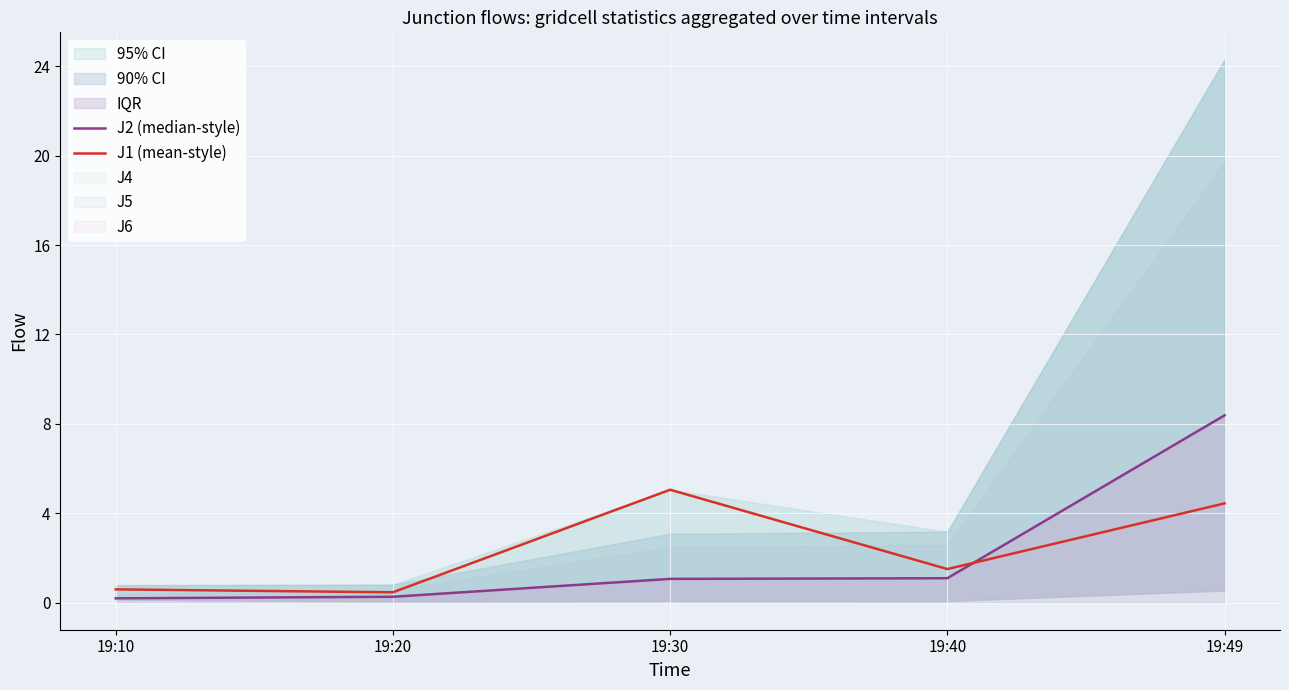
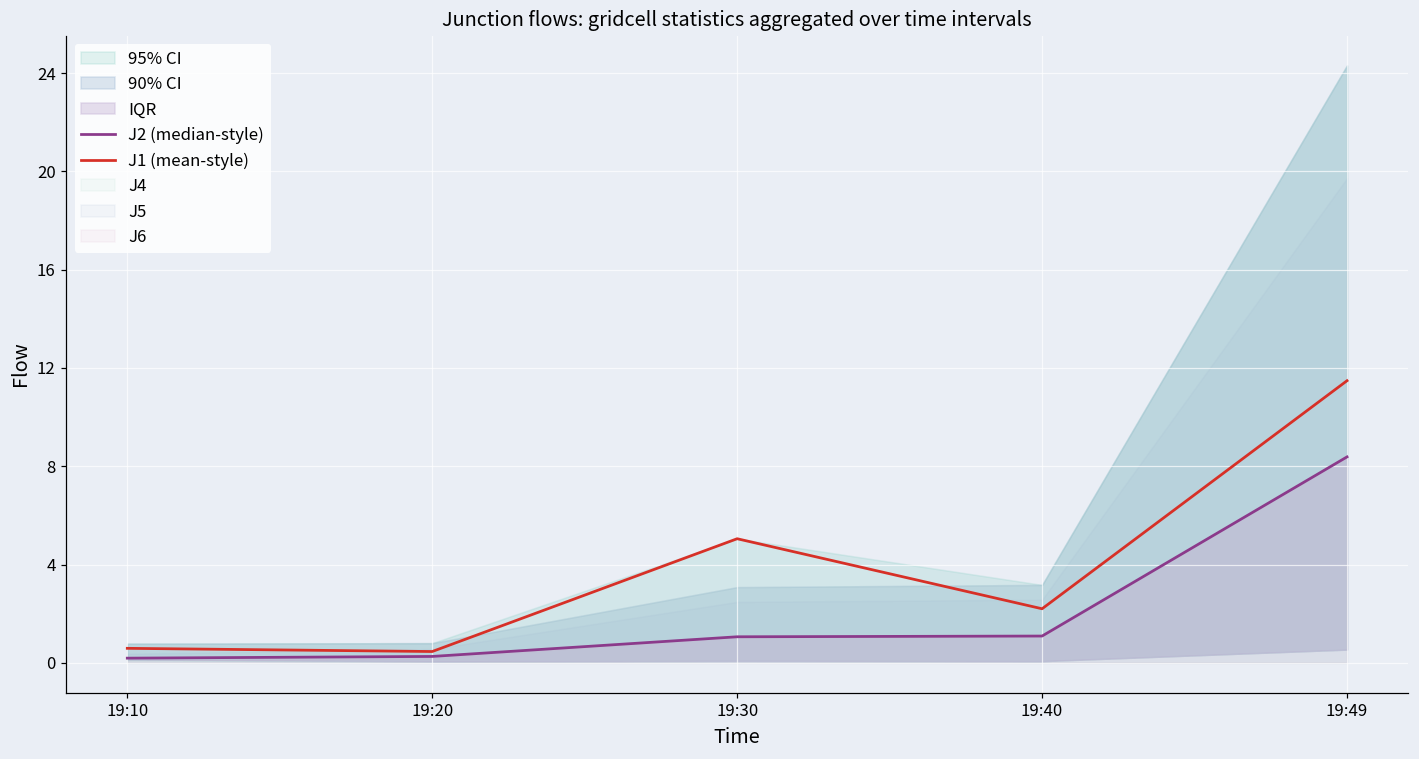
  {
    "J1 (mean-style)": {
      "19:10": 0.6,
-     "19:40": 1.5,
-     "19:49": 4.4
+     "19:40": 2.2,
+     "19:49": 11.5
    }
  }
